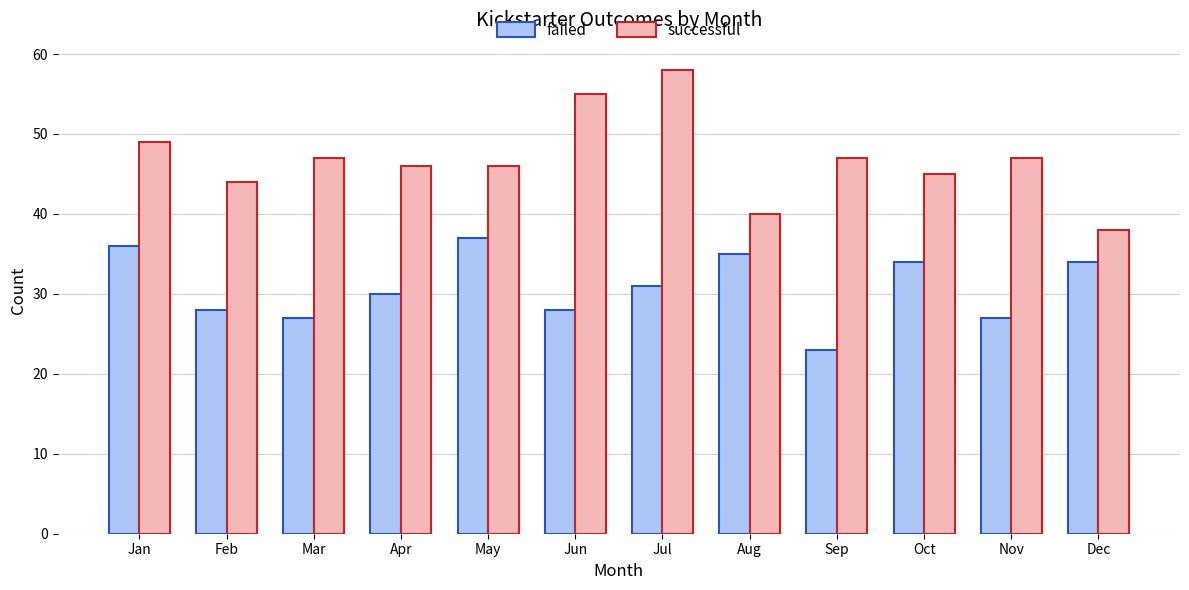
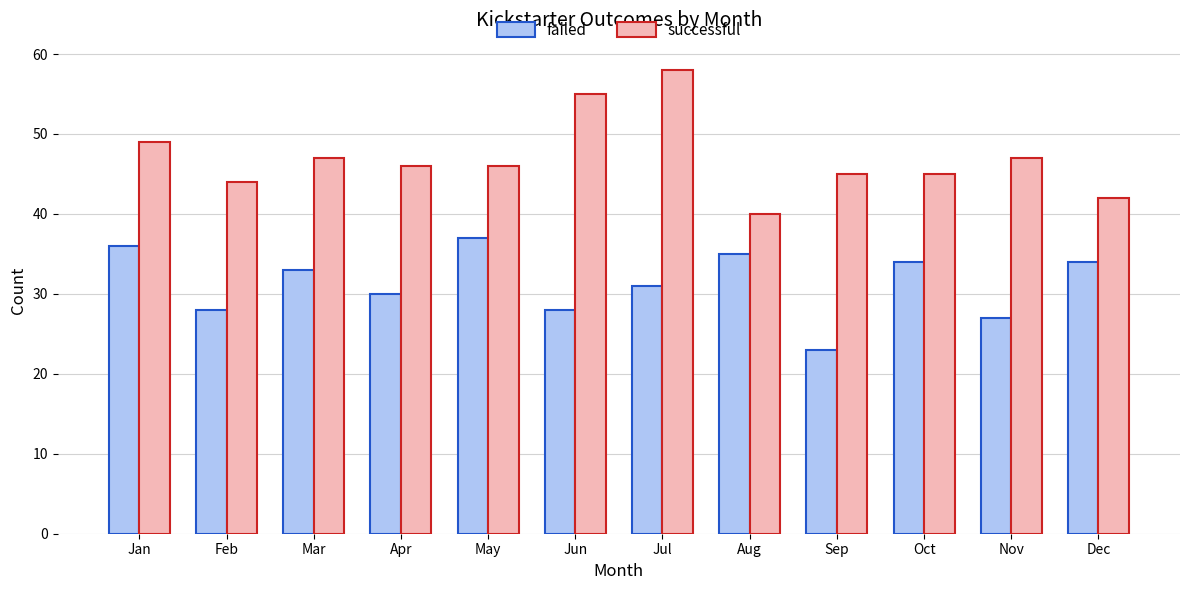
  {
    "failed": {
      "Jan": 36,
      "Feb": 28,
-     "Mar": 27,
+     "Mar": 33,
      "Apr": 30,
      "May": 37,
      "Jun": 28,
      "Jul": 31,
      "Aug": 35,
      "Sep": 23,
      "Oct": 34,
      "Nov": 27,
      "Dec": 34
    },
    "successful": {
      "Jan": 49,
      "Feb": 44,
      "Mar": 47,
      "Apr": 46,
      "May": 46,
      "Jun": 55,
      "Jul": 58,
      "Aug": 40,
-     "Sep": 47,
+     "Sep": 45,
      "Oct": 45,
      "Nov": 47,
-     "Dec": 38
+     "Dec": 42
    }
  }
